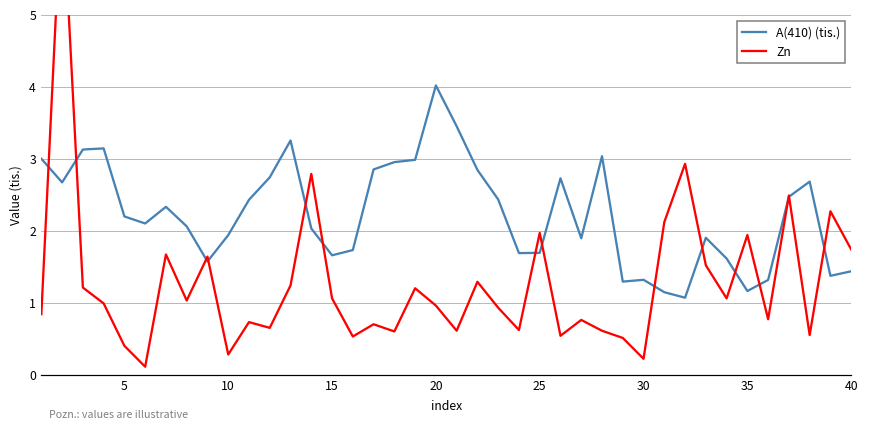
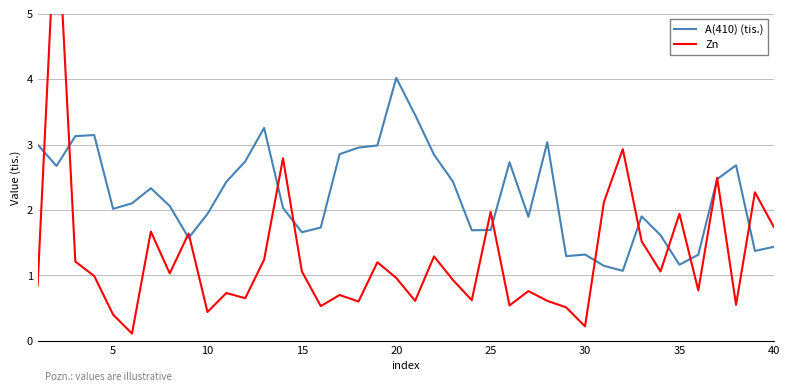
  {
    "A(410) (tis.)": {
-     "5": 2.2,
+     "5": 2.0,
      "10": 1.9,
      "15": 1.7,
      "20": 4.0,
      "25": 1.7,
      "30": 1.3,
      "35": 1.2,
      "40": 1.4
    },
    "Zn": {
      "5": 0.4,
-     "10": 0.3,
+     "10": 0.4,
      "15": 1.1,
      "20": 1.0,
      "25": 2.0,
      "30": 0.2,
      "35": 1.9,
      "40": 1.7
    }
  }
